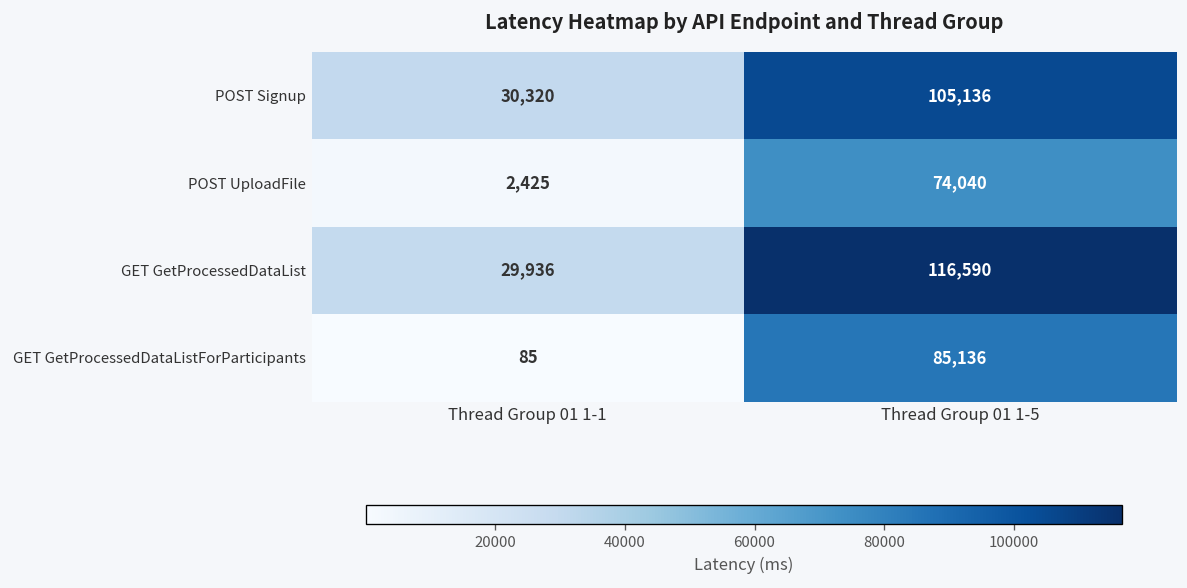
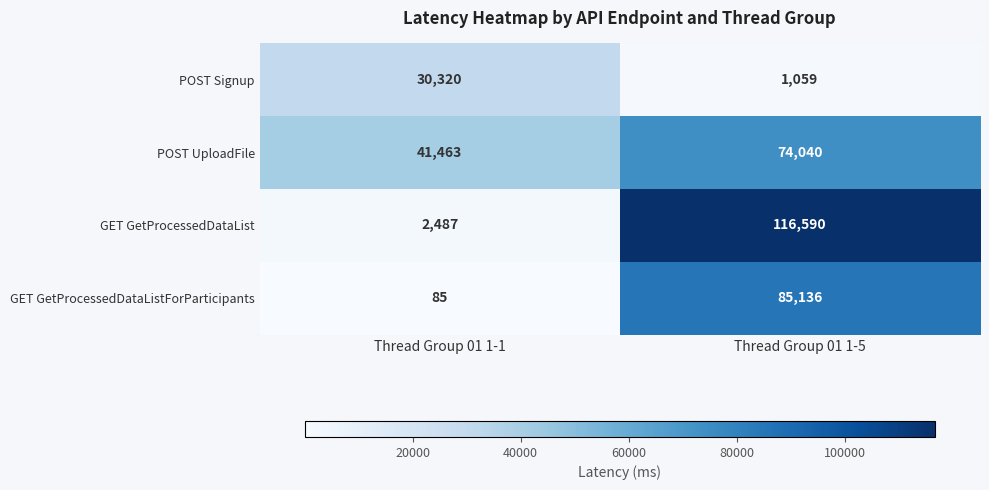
  {
    "POST Signup": {
      "Thread Group 01 1-1": "30,320",
-     "Thread Group 01 1-5": "105,136"
+     "Thread Group 01 1-5": "1,059"
    },
    "POST UploadFile": {
-     "Thread Group 01 1-1": "2,425",
+     "Thread Group 01 1-1": "41,463",
      "Thread Group 01 1-5": "74,040"
    },
    "GET GetProcessedDataList": {
-     "Thread Group 01 1-1": "29,936",
+     "Thread Group 01 1-1": "2,487",
      "Thread Group 01 1-5": "116,590"
    },
    "GET GetProcessedDataListForParticipants": {
      "Thread Group 01 1-1": "85",
      "Thread Group 01 1-5": "85,136"
    }
  }
